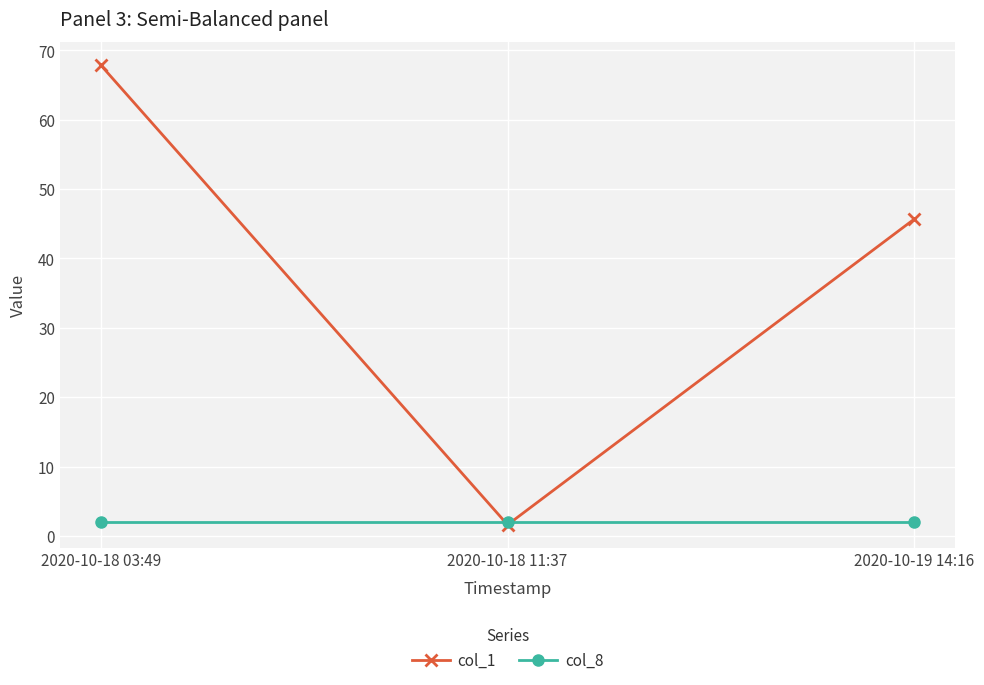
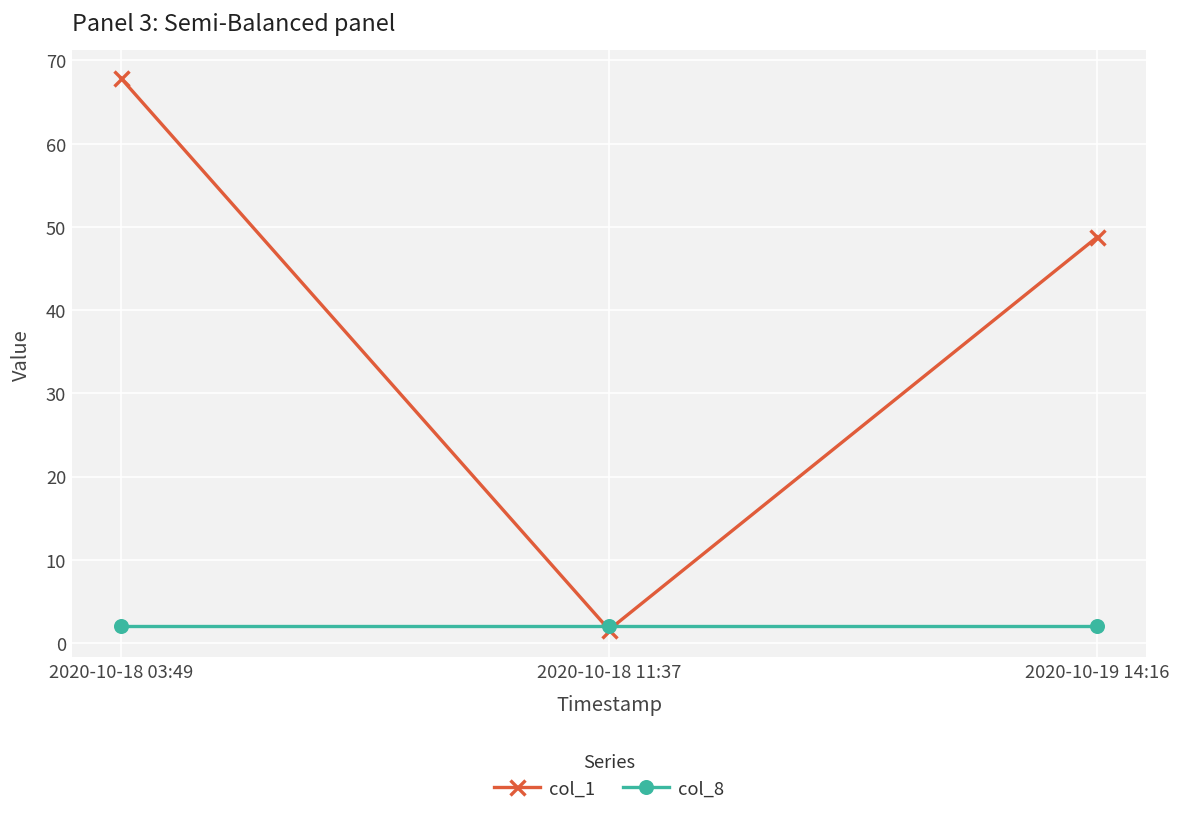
  {
    "col_1": {
      "2020-10-18 03:49": 68,
      "2020-10-18 11:37": 2,
-     "2020-10-19 14:16": 46
+     "2020-10-19 14:16": 49
    },
    "col_8": {
      "2020-10-18 03:49": 2,
      "2020-10-18 11:37": 2,
      "2020-10-19 14:16": 2
    }
  }
